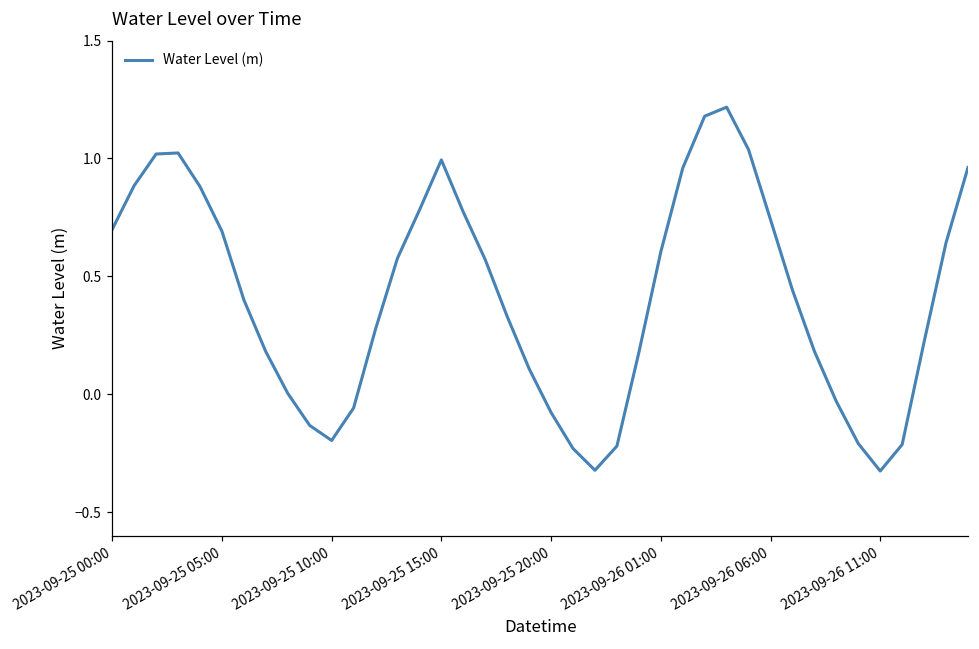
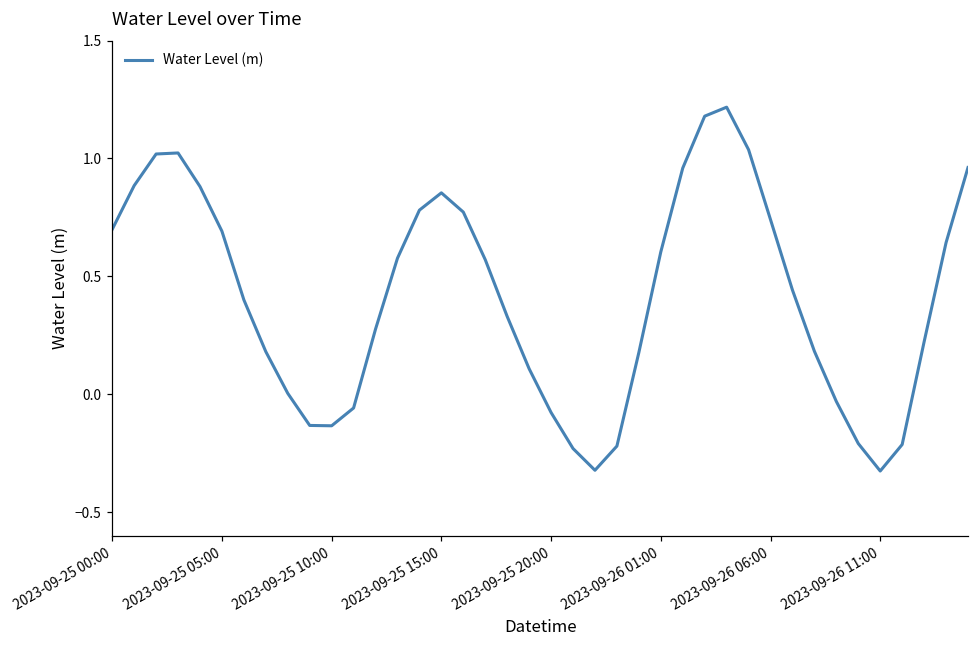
  {
    "2023-09-25 00:00": 0.70,
    "2023-09-25 05:00": 0.69,
-   "2023-09-25 10:00": -0.20,
-   "2023-09-25 15:00": 0.99,
+   "2023-09-25 10:00": -0.13,
+   "2023-09-25 15:00": 0.85,
    "2023-09-25 20:00": -0.08,
    "2023-09-26 01:00": 0.60,
    "2023-09-26 06:00": 0.74,
    "2023-09-26 11:00": -0.33
  }
